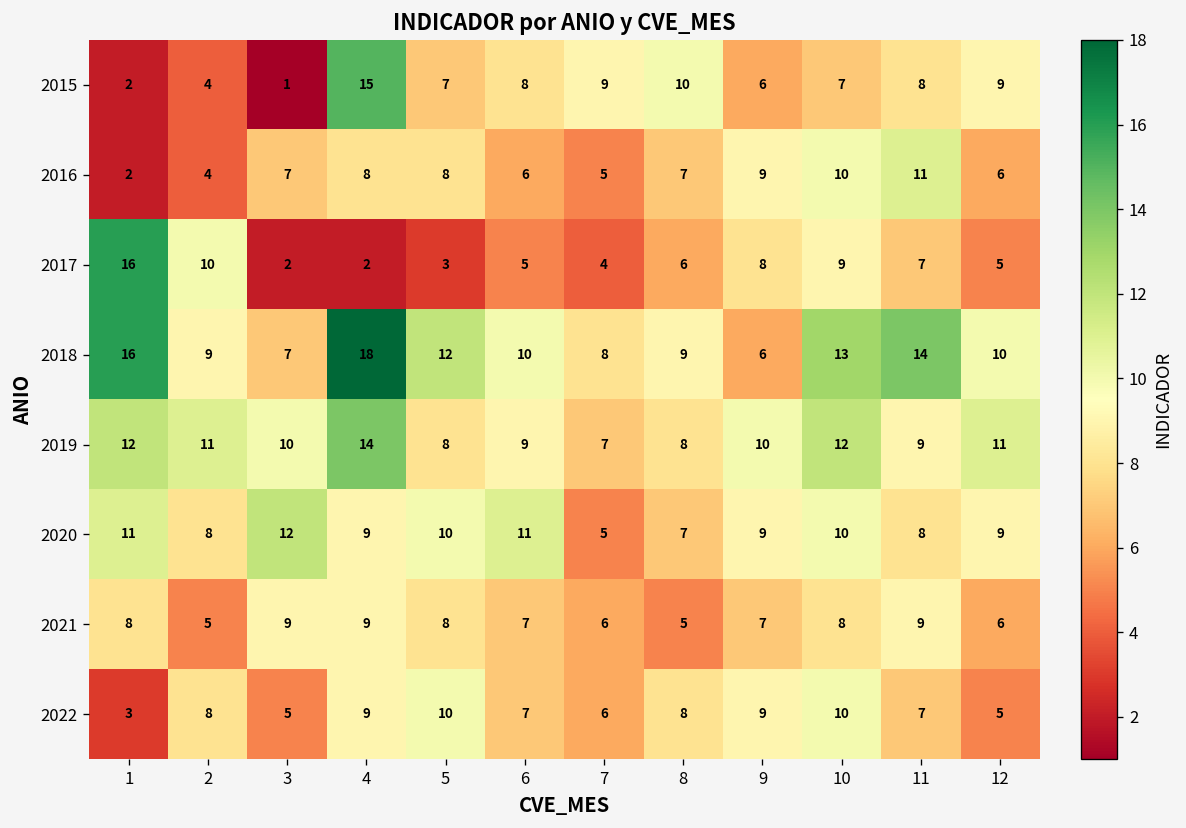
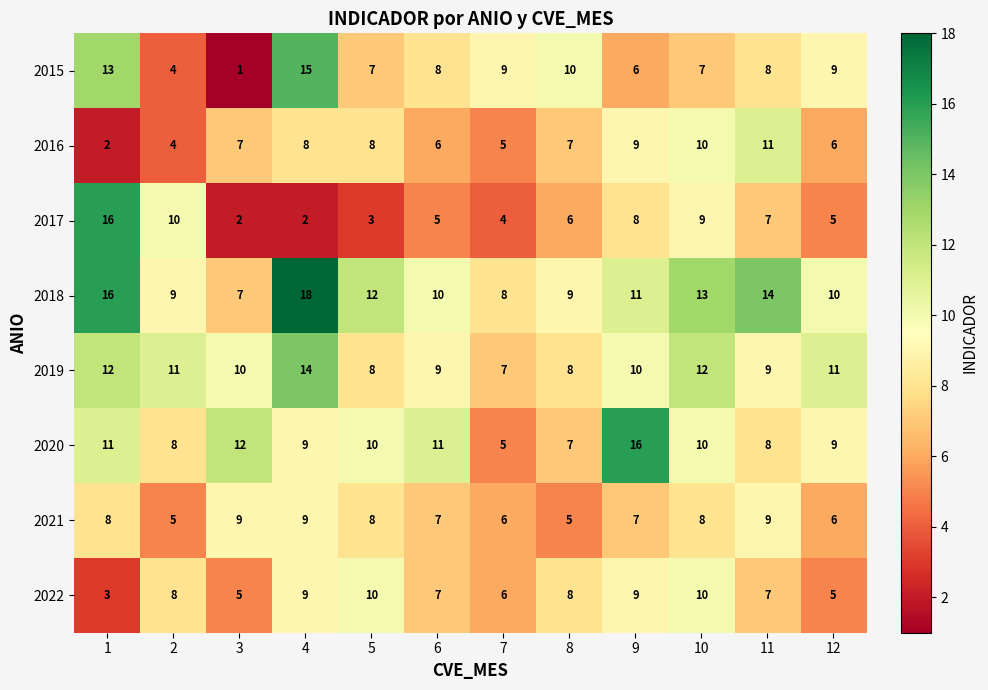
  {
    "2015": {
-     "1": 2,
+     "1": 13,
      "2": 4,
      "3": 1,
      "4": 15,
      "5": 7,
      "6": 8,
      "7": 9,
      "8": 10,
      "9": 6,
      "10": 7,
      "11": 8,
      "12": 9
    },
    "2016": {
      "1": 2,
      "2": 4,
      "3": 7,
      "4": 8,
      "5": 8,
      "6": 6,
      "7": 5,
      "8": 7,
      "9": 9,
      "10": 10,
      "11": 11,
      "12": 6
    },
    "2017": {
      "1": 16,
      "2": 10,
      "3": 2,
      "4": 2,
      "5": 3,
      "6": 5,
      "7": 4,
      "8": 6,
      "9": 8,
      "10": 9,
      "11": 7,
      "12": 5
    },
    "2018": {
      "1": 16,
      "2": 9,
      "3": 7,
      "4": 18,
      "5": 12,
      "6": 10,
      "7": 8,
      "8": 9,
-     "9": 6,
+     "9": 11,
      "10": 13,
      "11": 14,
      "12": 10
    },
    "2019": {
      "1": 12,
      "2": 11,
      "3": 10,
      "4": 14,
      "5": 8,
      "6": 9,
      "7": 7,
      "8": 8,
      "9": 10,
      "10": 12,
      "11": 9,
      "12": 11
    },
    "2020": {
      "1": 11,
      "2": 8,
      "3": 12,
      "4": 9,
      "5": 10,
      "6": 11,
      "7": 5,
      "8": 7,
-     "9": 9,
+     "9": 16,
      "10": 10,
      "11": 8,
      "12": 9
    },
    "2021": {
      "1": 8,
      "2": 5,
      "3": 9,
      "4": 9,
      "5": 8,
      "6": 7,
      "7": 6,
      "8": 5,
      "9": 7,
      "10": 8,
      "11": 9,
      "12": 6
    },
    "2022": {
      "1": 3,
      "2": 8,
      "3": 5,
      "4": 9,
      "5": 10,
      "6": 7,
      "7": 6,
      "8": 8,
      "9": 9,
      "10": 10,
      "11": 7,
      "12": 5
    }
  }
